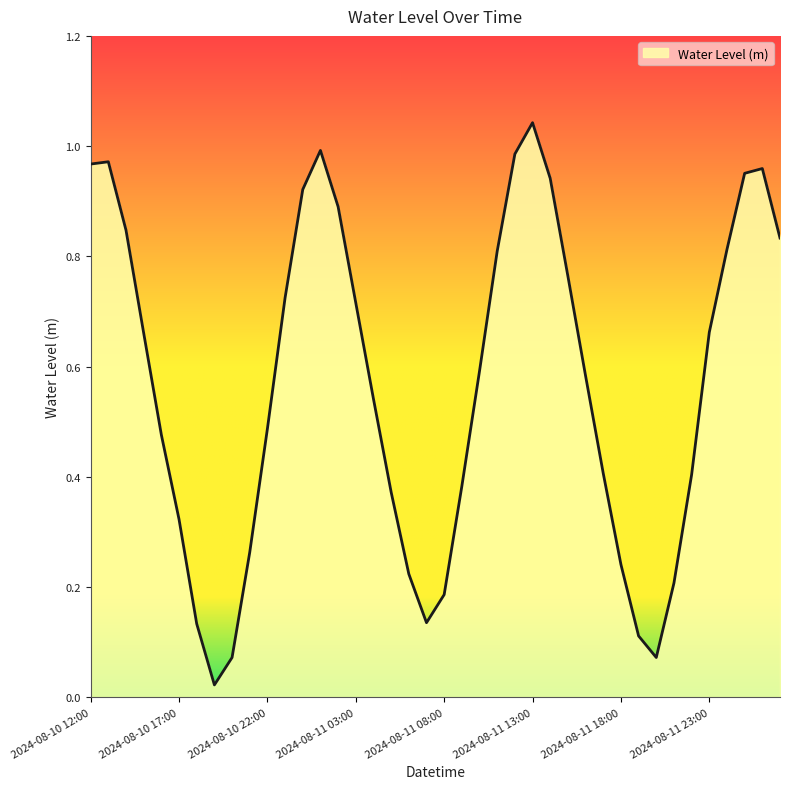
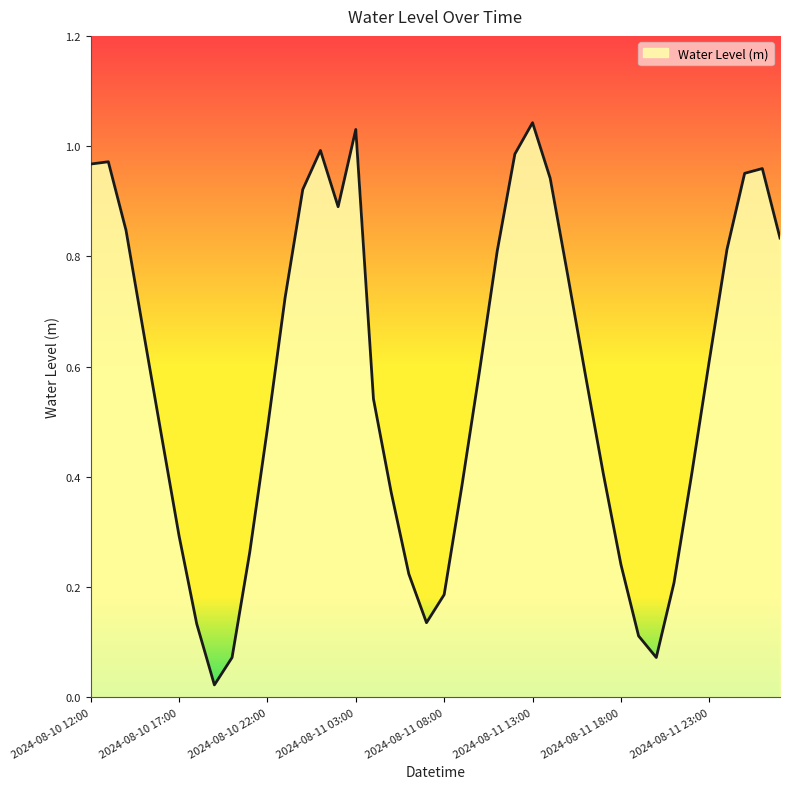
  {
    "2024-08-10 12:00": 0.97,
-   "2024-08-10 17:00": 0.32,
+   "2024-08-10 17:00": 0.29,
    "2024-08-10 22:00": 0.49,
-   "2024-08-11 03:00": 0.72,
+   "2024-08-11 03:00": 1.03,
    "2024-08-11 08:00": 0.19,
    "2024-08-11 13:00": 1.04,
    "2024-08-11 18:00": 0.24,
-   "2024-08-11 23:00": 0.66
+   "2024-08-11 23:00": 0.61
  }
